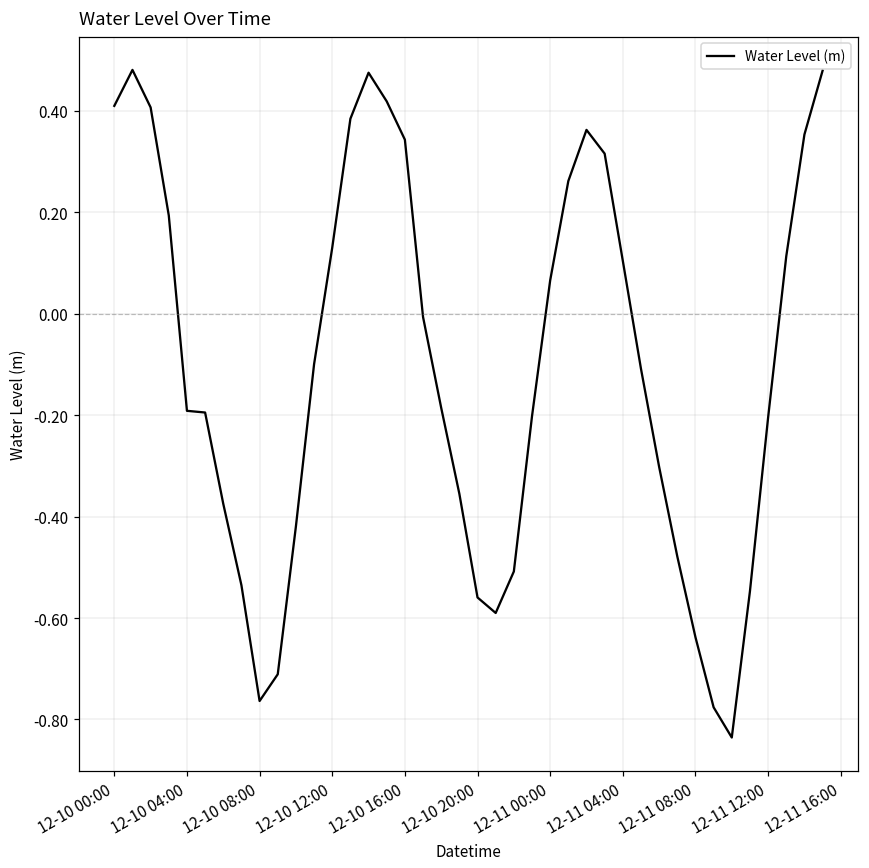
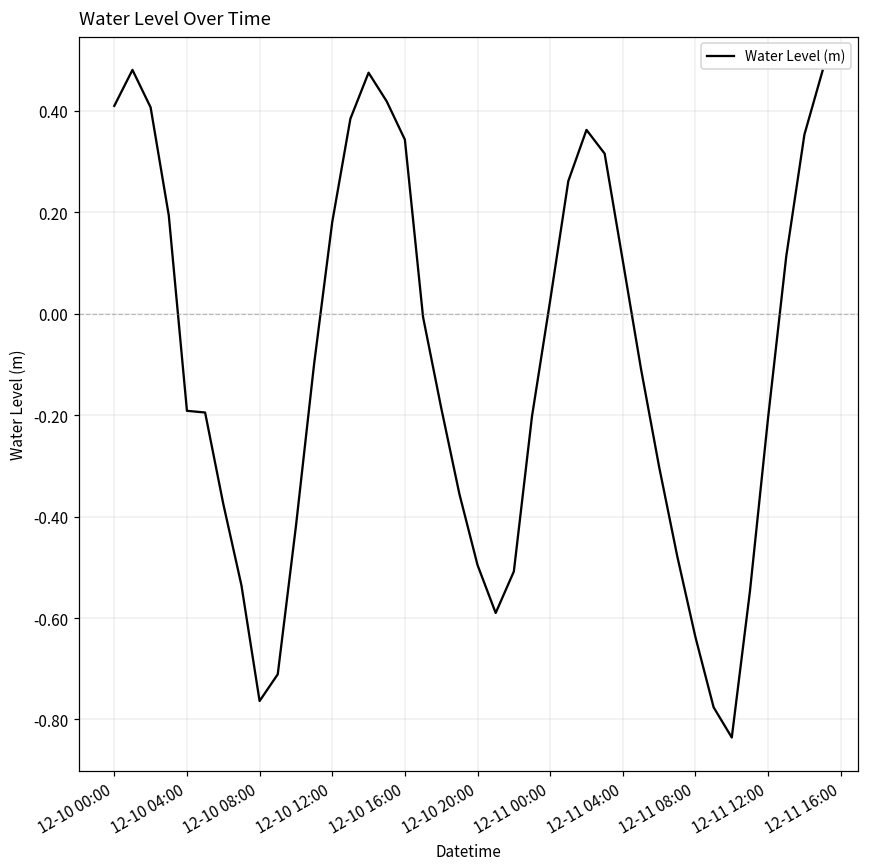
  {
    "12-10 00:00": 0.41,
    "12-10 04:00": -0.19,
    "12-10 08:00": -0.76,
-   "12-10 12:00": 0.13,
+   "12-10 12:00": 0.18,
    "12-10 16:00": 0.34,
-   "12-10 20:00": -0.56,
-   "12-11 00:00": 0.07,
+   "12-10 20:00": -0.50,
+   "12-11 00:00": 0.03,
    "12-11 04:00": 0.10,
    "12-11 08:00": -0.64,
    "12-11 12:00": -0.20
  }
